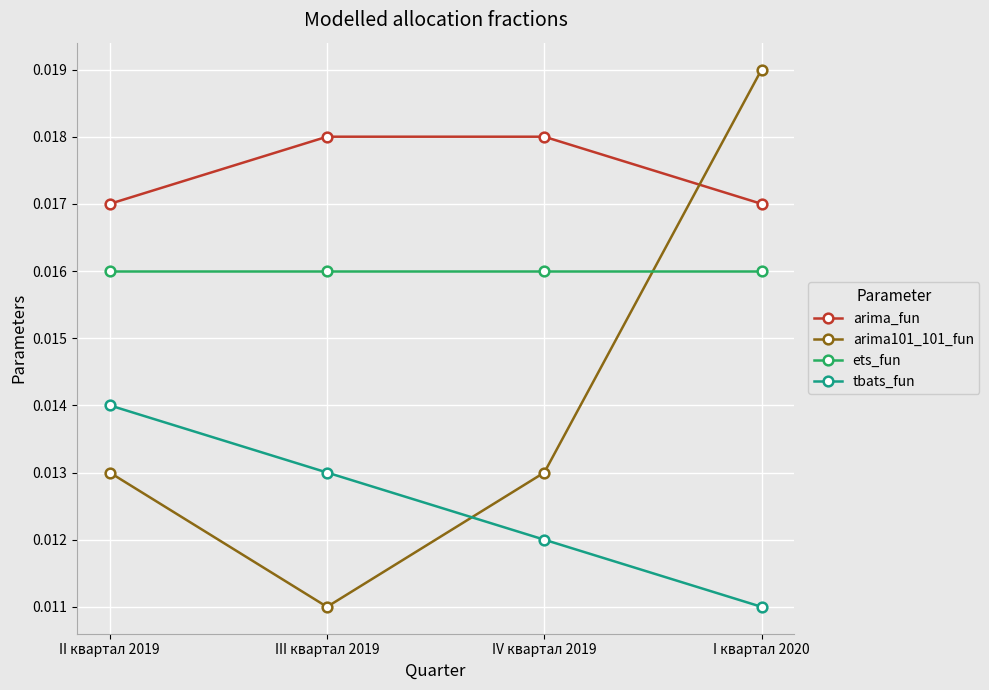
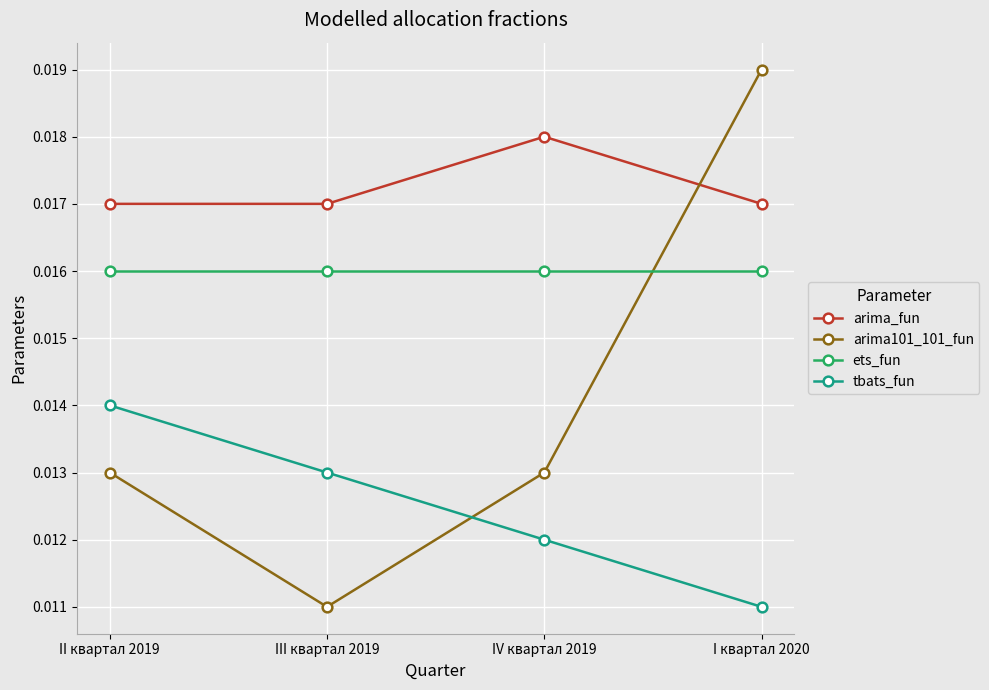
  {
    "arima_fun": {
      "II квартал 2019": 0.017,
-     "III квартал 2019": 0.018,
+     "III квартал 2019": 0.017,
      "IV квартал 2019": 0.018,
      "I квартал 2020": 0.017
    },
    "arima101_101_fun": {
      "II квартал 2019": 0.013,
      "III квартал 2019": 0.011,
      "IV квартал 2019": 0.013,
      "I квартал 2020": 0.019
    }
  }
